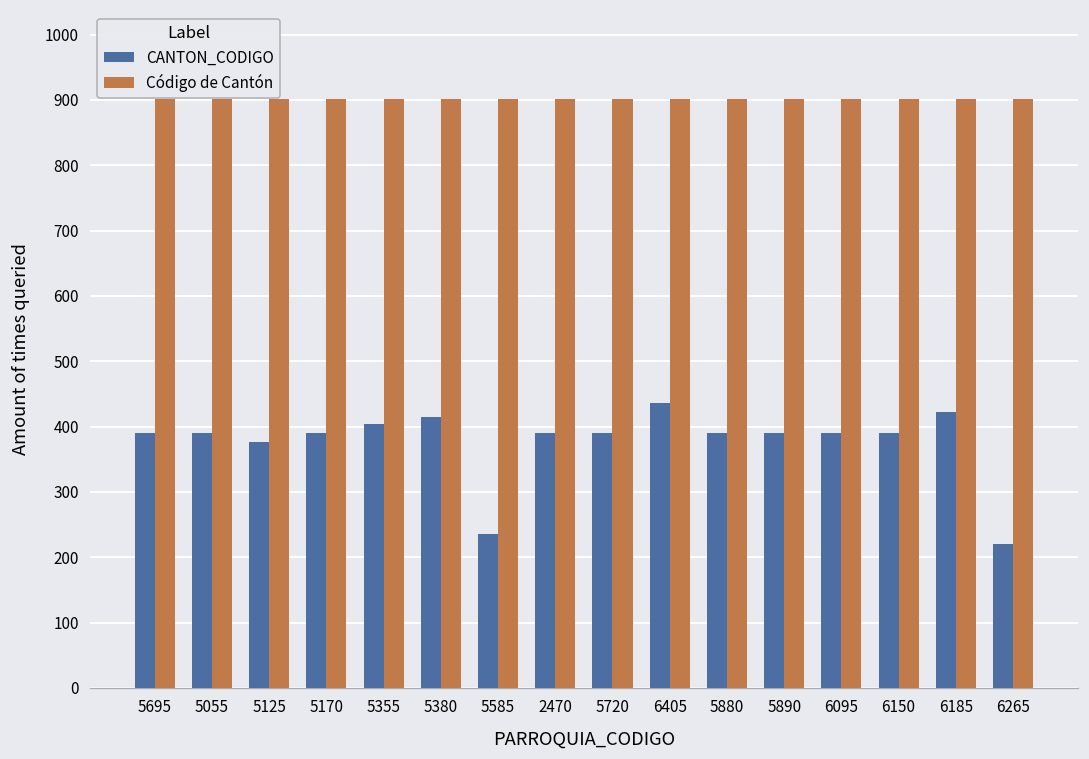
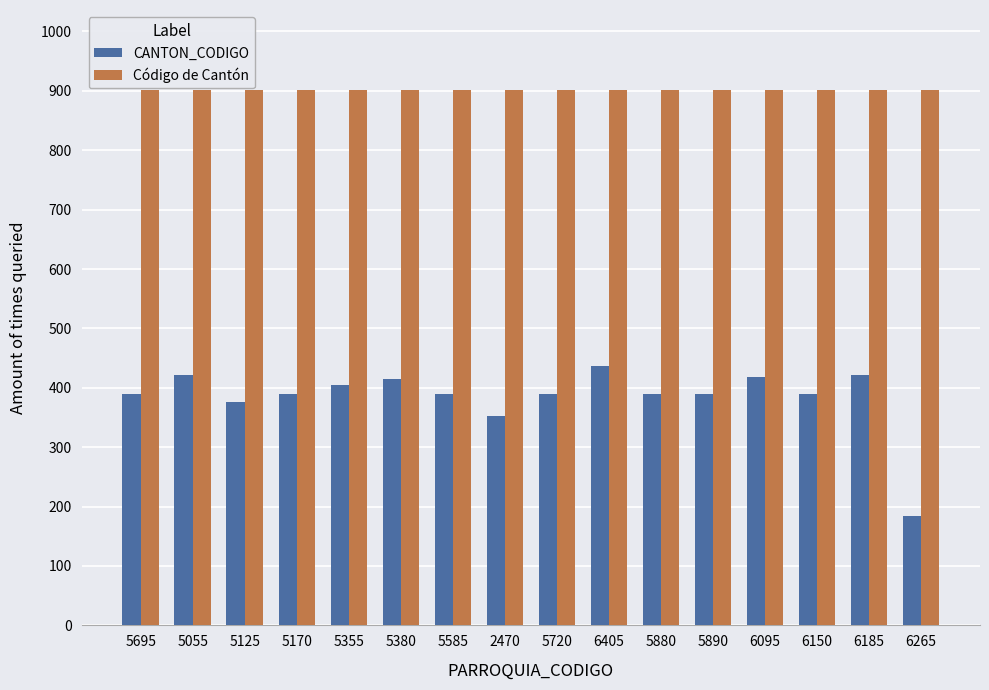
  {
    "CANTON_CODIGO": {
      "5695": 390,
-     "5055": 390,
+     "5055": 420,
      "5125": 380,
      "5170": 390,
      "5355": 400,
      "5380": 420,
-     "5585": 240,
-     "2470": 390,
+     "5585": 390,
+     "2470": 350,
      "5720": 390,
      "6405": 440,
      "5880": 390,
      "5890": 390,
-     "6095": 390,
+     "6095": 420,
      "6150": 390,
      "6185": 420,
-     "6265": 220
+     "6265": 190
    },
    "Código de Cantón": {
      "5695": 900,
      "5055": 900,
      "5125": 900,
      "5170": 900,
      "5355": 900,
      "5380": 900,
      "5585": 900,
      "2470": 900,
      "5720": 900,
      "6405": 900,
      "5880": 900,
      "5890": 900,
      "6095": 900,
      "6150": 900,
      "6185": 900,
      "6265": 900
    }
  }
